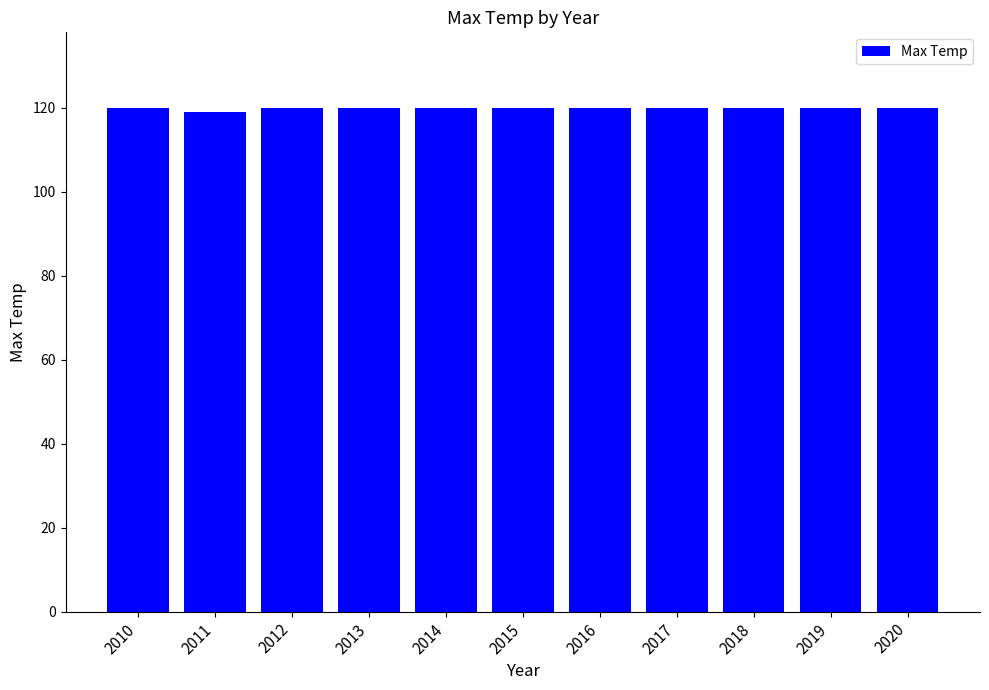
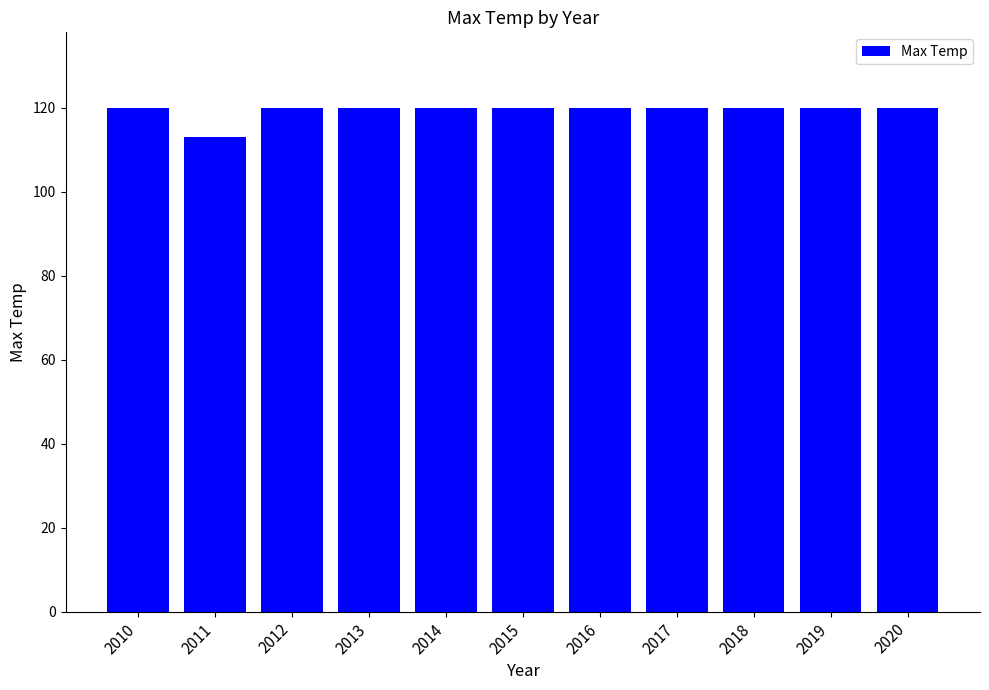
  {
    "2010": 120,
-   "2011": 119,
+   "2011": 113,
    "2012": 120,
    "2013": 120,
    "2014": 120,
    "2015": 120,
    "2016": 120,
    "2017": 120,
    "2018": 120,
    "2019": 120,
    "2020": 120
  }
